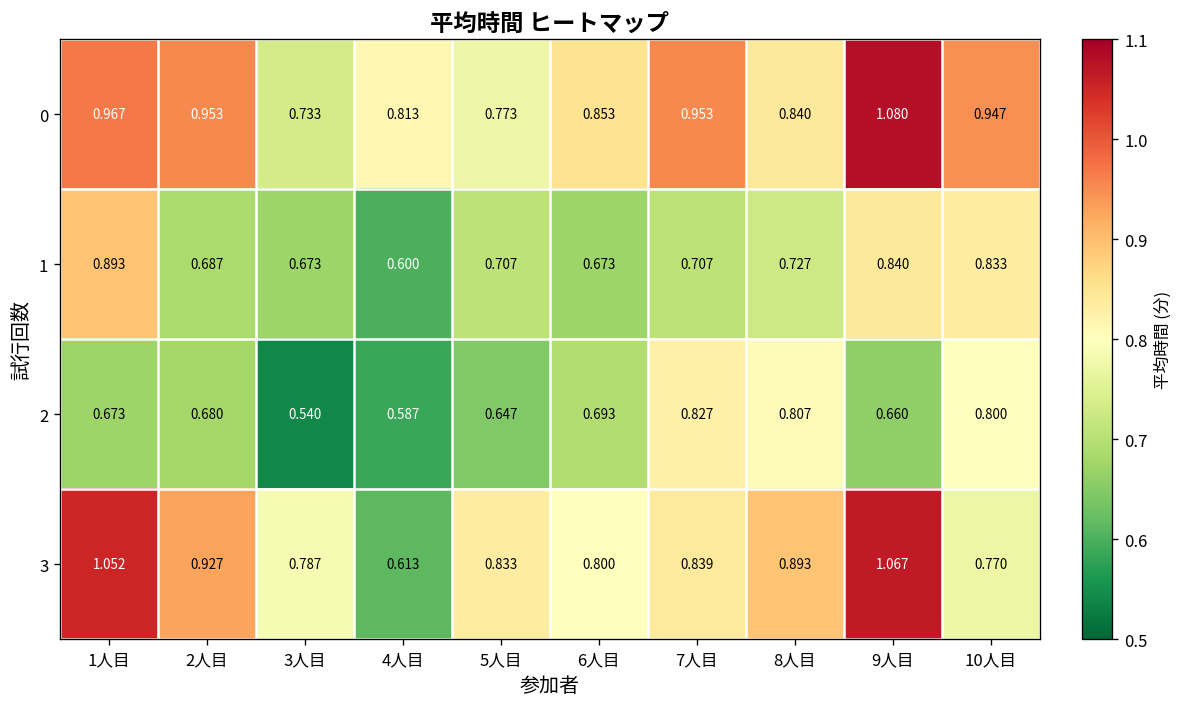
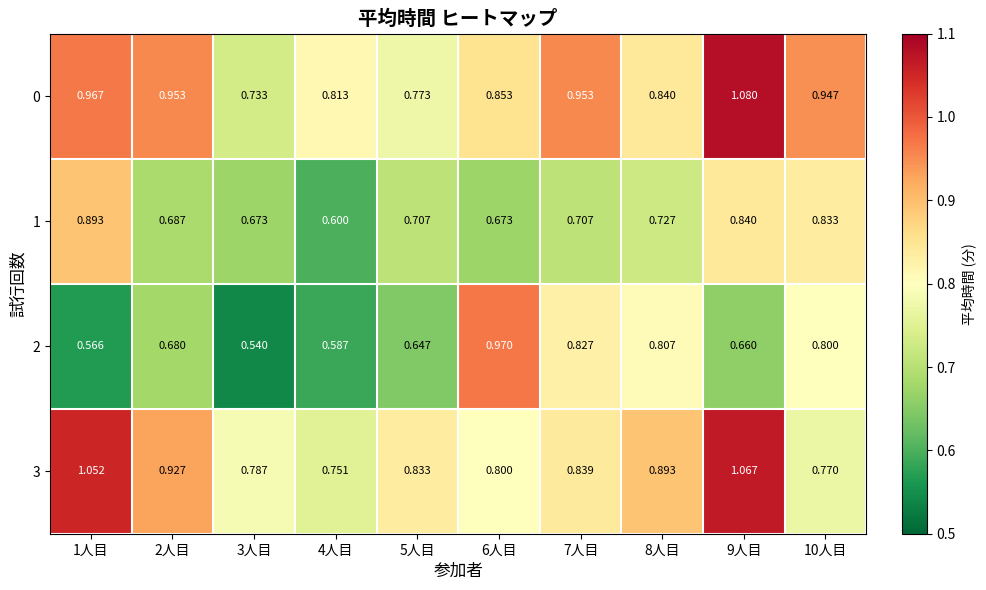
  {
    "0": {
      "1人目": 0.967,
      "2人目": 0.953,
      "3人目": 0.733,
      "4人目": 0.813,
      "5人目": 0.773,
      "6人目": 0.853,
      "7人目": 0.953,
      "8人目": 0.840,
      "9人目": 1.080,
      "10人目": 0.947
    },
    "1": {
      "1人目": 0.893,
      "2人目": 0.687,
      "3人目": 0.673,
      "4人目": 0.600,
      "5人目": 0.707,
      "6人目": 0.673,
      "7人目": 0.707,
      "8人目": 0.727,
      "9人目": 0.840,
      "10人目": 0.833
    },
    "2": {
-     "1人目": 0.673,
+     "1人目": 0.566,
      "2人目": 0.680,
      "3人目": 0.540,
      "4人目": 0.587,
      "5人目": 0.647,
-     "6人目": 0.693,
+     "6人目": 0.970,
      "7人目": 0.827,
      "8人目": 0.807,
      "9人目": 0.660,
      "10人目": 0.800
    },
    "3": {
      "1人目": 1.052,
      "2人目": 0.927,
      "3人目": 0.787,
-     "4人目": 0.613,
+     "4人目": 0.751,
      "5人目": 0.833,
      "6人目": 0.800,
      "7人目": 0.839,
      "8人目": 0.893,
      "9人目": 1.067,
      "10人目": 0.770
    }
  }
